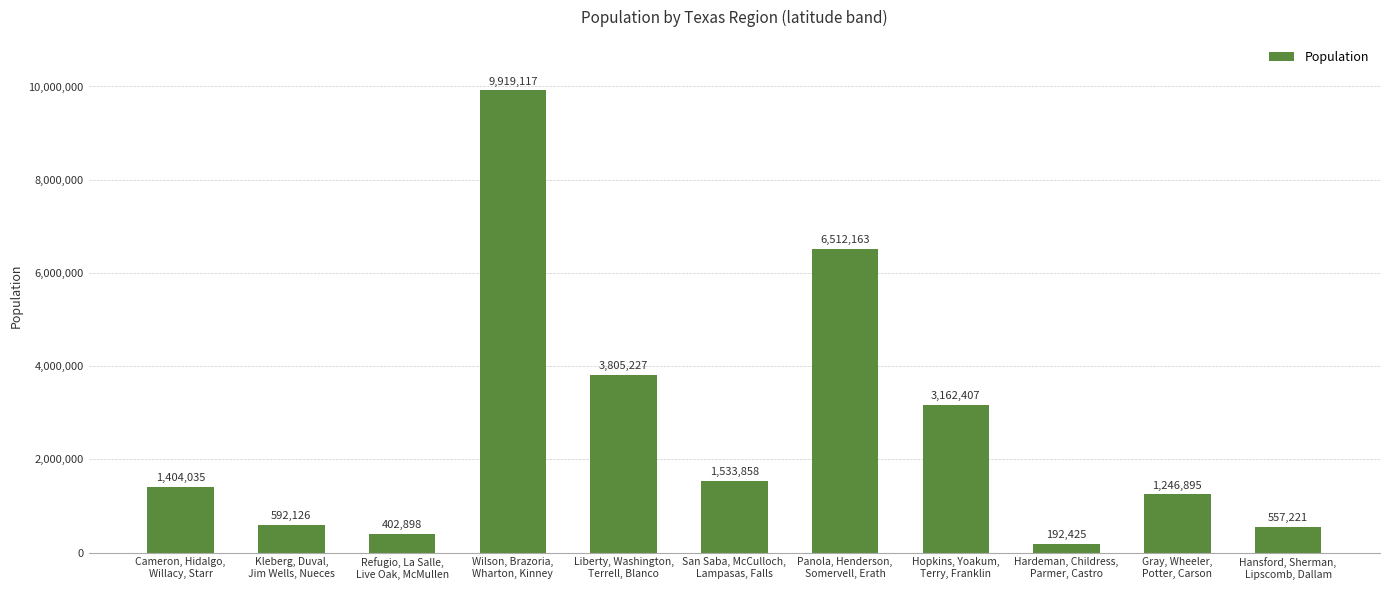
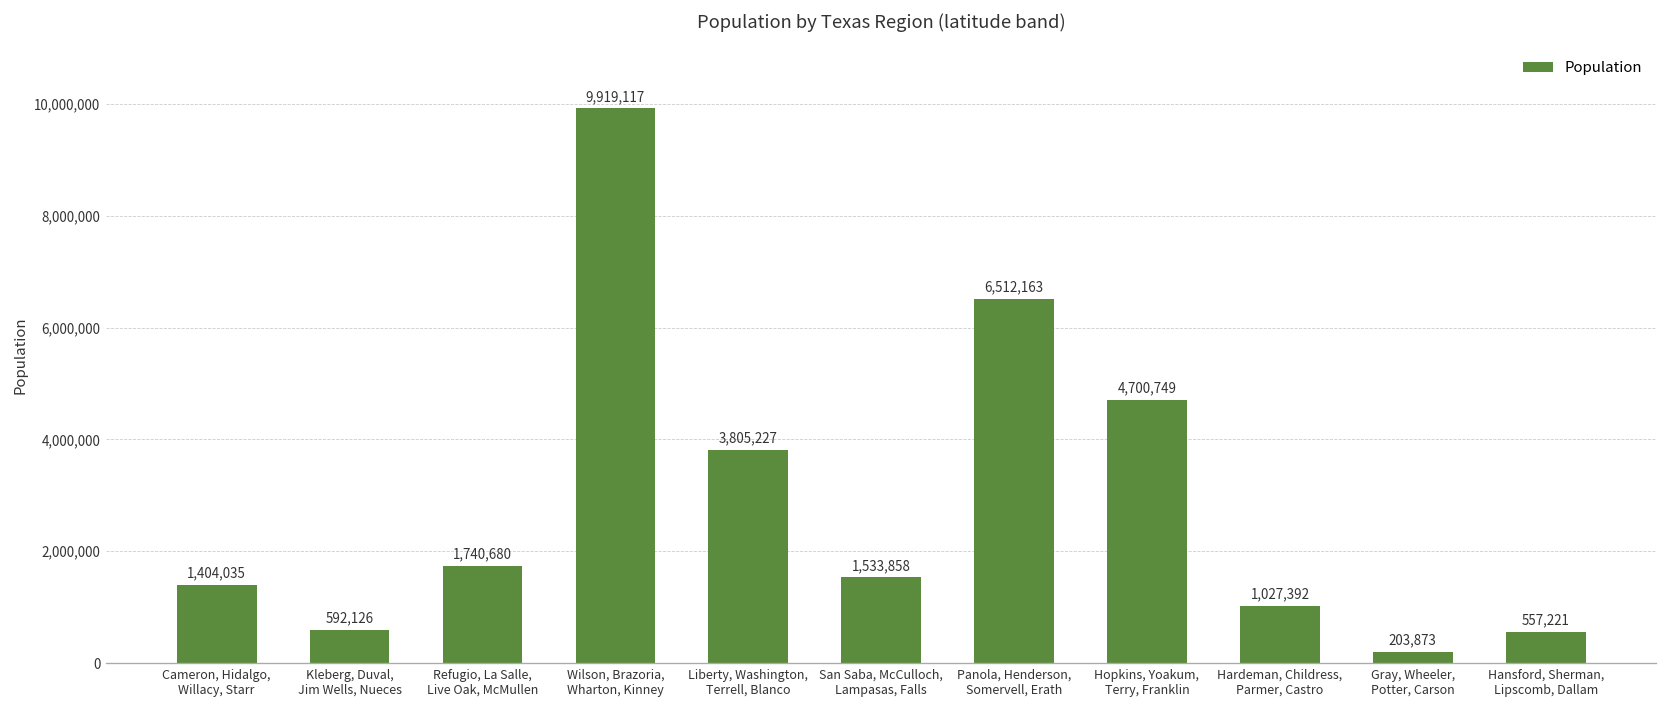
  {
    "Cameron, Hidalgo, Willacy, Starr": "1,404,035",
    "Kleberg, Duval, Jim Wells, Nueces": "592,126",
-   "Refugio, La Salle, Live Oak, McMullen": "402,898",
+   "Refugio, La Salle, Live Oak, McMullen": "1,740,680",
    "Wilson, Brazoria, Wharton, Kinney": "9,919,117",
    "Liberty, Washington, Terrell, Blanco": "3,805,227",
    "San Saba, McCulloch, Lampasas, Falls": "1,533,858",
    "Panola, Henderson, Somervell, Erath": "6,512,163",
-   "Hopkins, Yoakum, Terry, Franklin": "3,162,407",
-   "Hardeman, Childress, Parmer, Castro": "192,425",
-   "Gray, Wheeler, Potter, Carson": "1,246,895",
+   "Hopkins, Yoakum, Terry, Franklin": "4,700,749",
+   "Hardeman, Childress, Parmer, Castro": "1,027,392",
+   "Gray, Wheeler, Potter, Carson": "203,873",
    "Hansford, Sherman, Lipscomb, Dallam": "557,221"
  }
